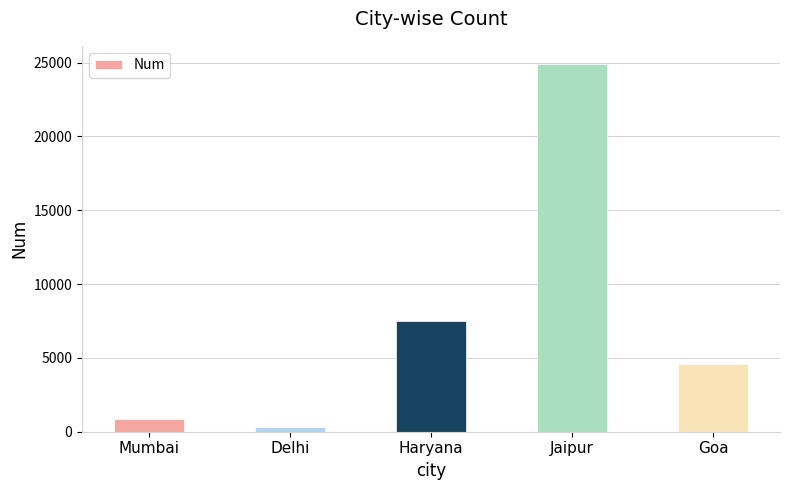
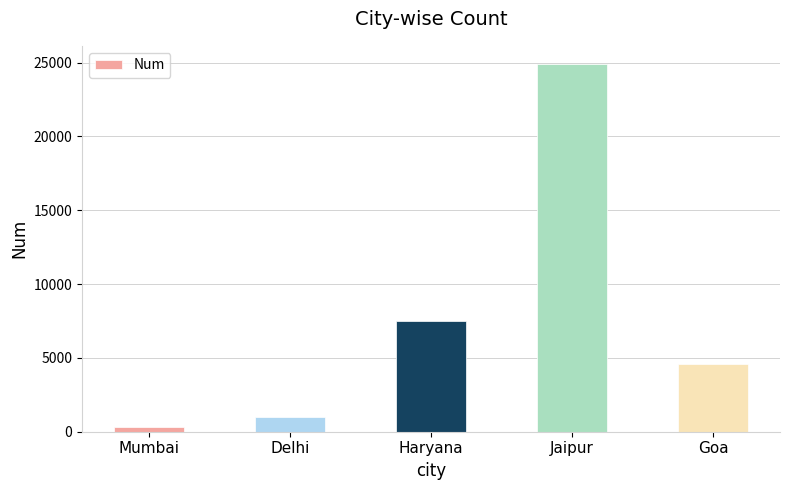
  {
-   "Mumbai": 900,
-   "Delhi": 300,
+   "Mumbai": 300,
+   "Delhi": 1000,
    "Haryana": 7500,
    "Jaipur": 24900,
    "Goa": 4600
  }
